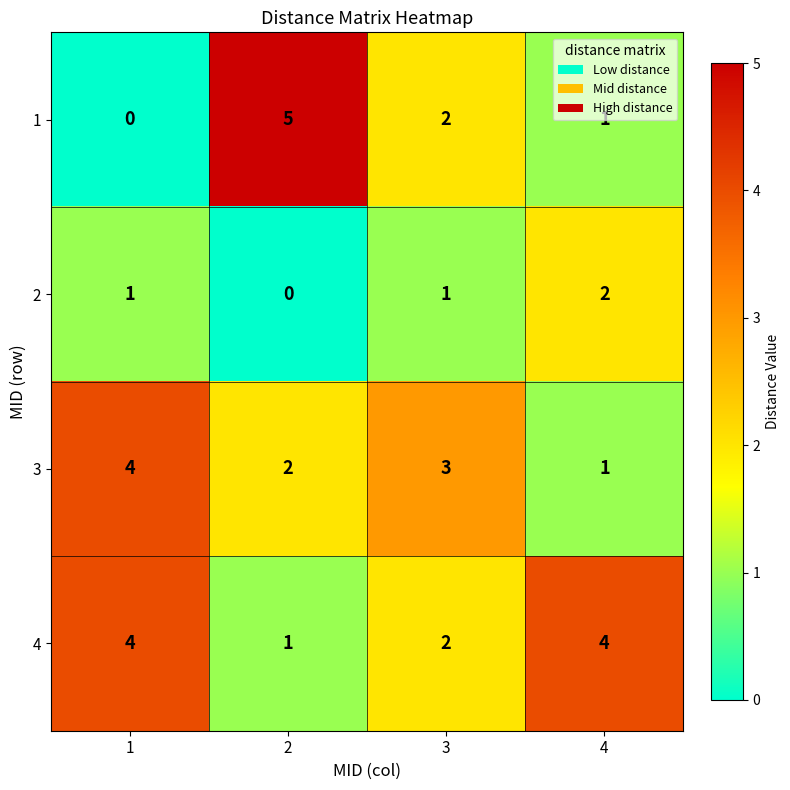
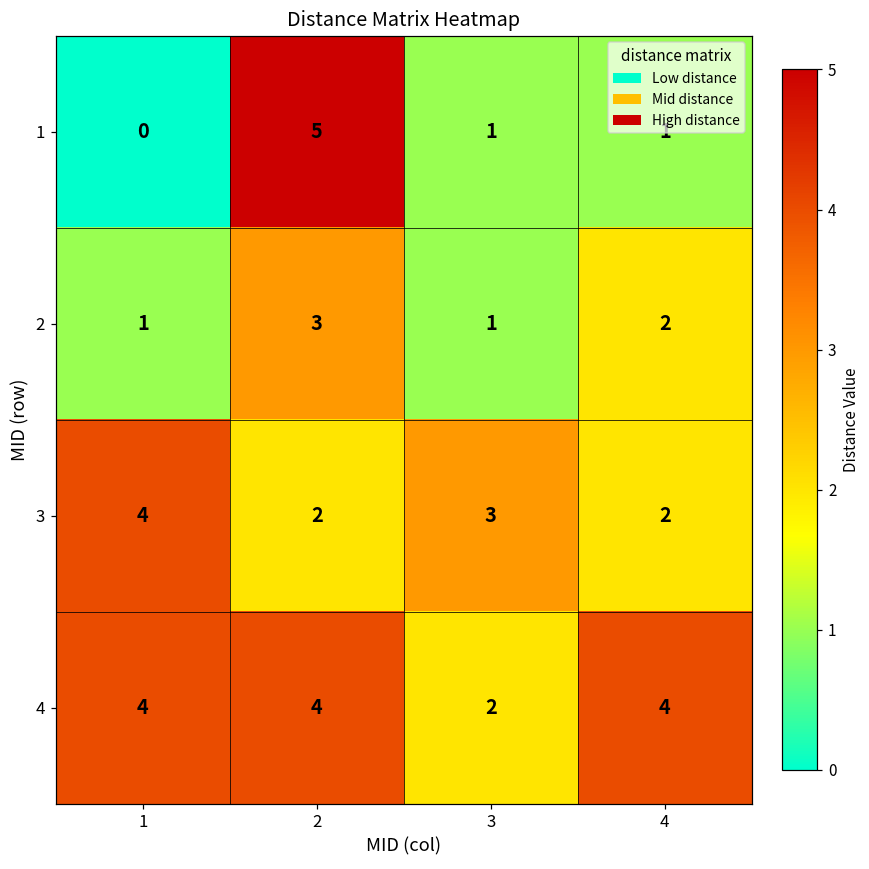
  {
    "1": {
      "1": 0,
      "2": 5,
-     "3": 2
+     "3": 1
    },
    "2": {
      "1": 1,
-     "2": 0,
+     "2": 3,
      "3": 1,
      "4": 2
    },
    "3": {
      "1": 4,
      "2": 2,
      "3": 3,
-     "4": 1
+     "4": 2
    },
    "4": {
      "1": 4,
-     "2": 1,
+     "2": 4,
      "3": 2,
      "4": 4
    }
  }
